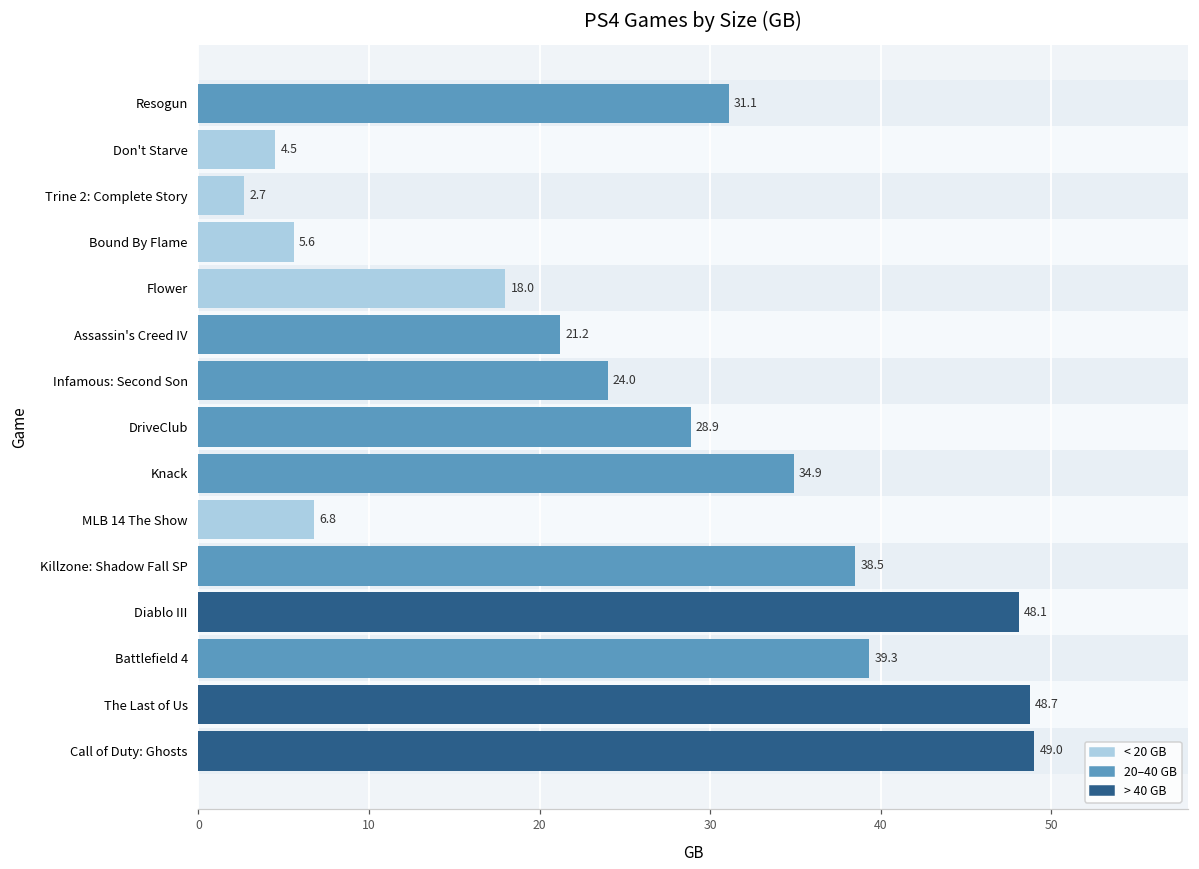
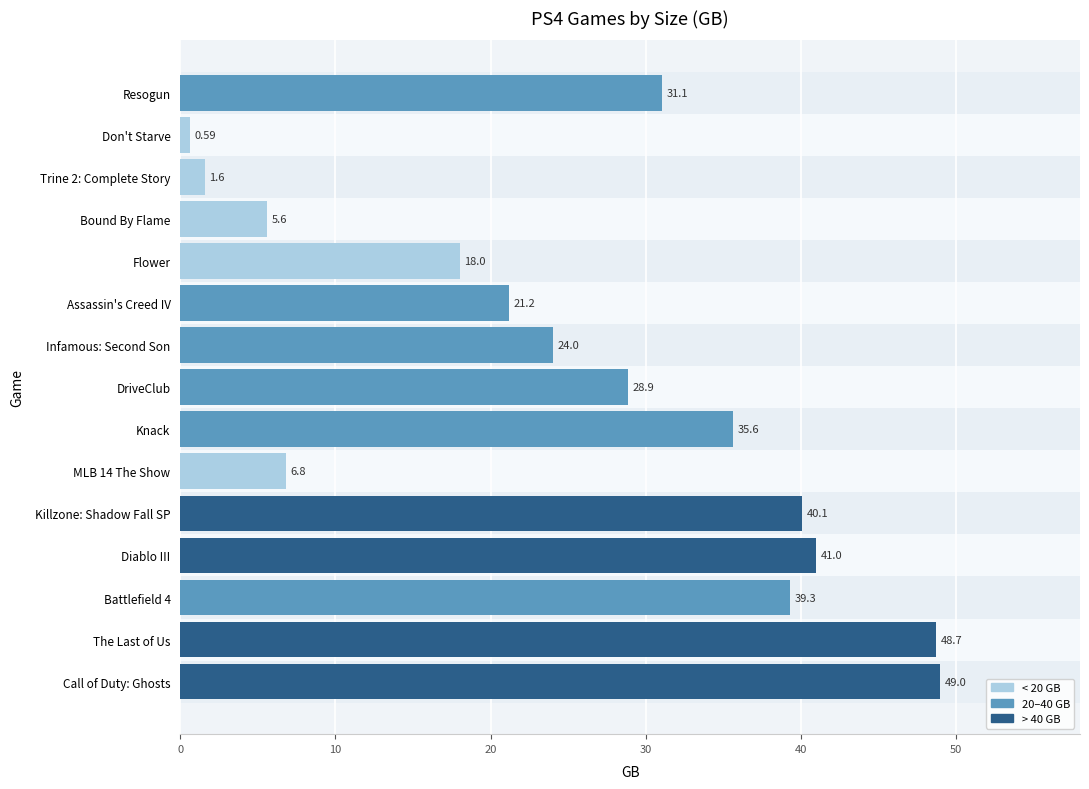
  {
    "Resogun": 31.1,
-   "Don't Starve": 4.5,
-   "Trine 2: Complete Story": 2.7,
+   "Don't Starve": 0.59,
+   "Trine 2: Complete Story": 1.6,
    "Bound By Flame": 5.6,
    "Flower": 18.0,
    "Assassin's Creed IV": 21.2,
    "Infamous: Second Son": 24.0,
    "DriveClub": 28.9,
-   "Knack": 34.9,
+   "Knack": 35.6,
    "MLB 14 The Show": 6.8,
-   "Killzone: Shadow Fall SP": 38.5,
-   "Diablo III": 48.1,
+   "Killzone: Shadow Fall SP": 40.1,
+   "Diablo III": 41.0,
    "Battlefield 4": 39.3,
    "The Last of Us": 48.7,
    "Call of Duty: Ghosts": 49.0
  }
